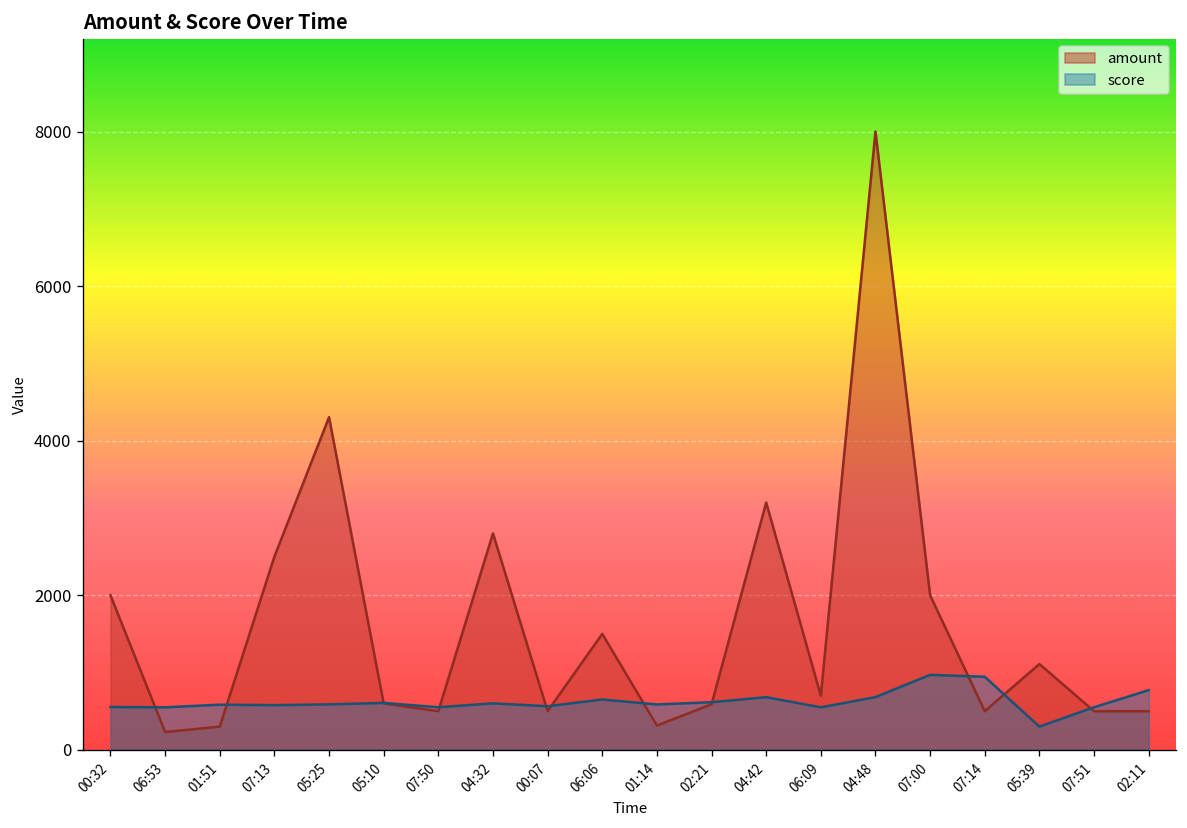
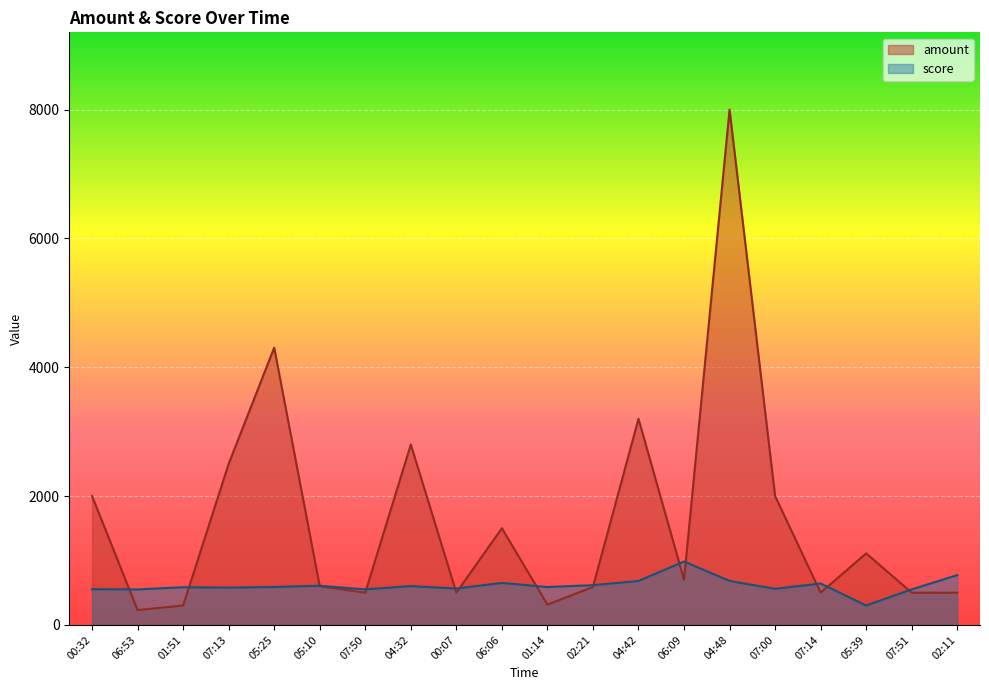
  {
    "amount": {
      "00:32": 2000,
      "06:53": 200,
      "01:51": 300,
      "07:13": 2500,
      "05:25": 4300,
      "07:50": 500,
      "04:32": 2800,
      "00:07": 500,
      "06:06": 1500,
      "01:14": 300,
      "04:42": 3200,
      "06:09": 700,
      "04:48": 8000,
      "07:00": 2000,
      "07:14": 500,
      "05:39": 1100,
      "07:51": 500,
      "02:11": 500
    },
    "score": {
      "00:32": 600,
      "06:53": 600,
      "01:51": 600,
      "07:13": 600,
      "05:25": 600,
      "07:50": 600,
      "04:32": 600,
      "00:07": 600,
      "06:06": 700,
      "01:14": 600,
      "04:42": 700,
-     "06:09": 600,
+     "06:09": 1000,
      "04:48": 700,
-     "07:00": 1000,
-     "07:14": 900,
+     "07:00": 600,
+     "07:14": 600,
      "05:39": 300,
      "07:51": 600,
      "02:11": 800
    }
  }
